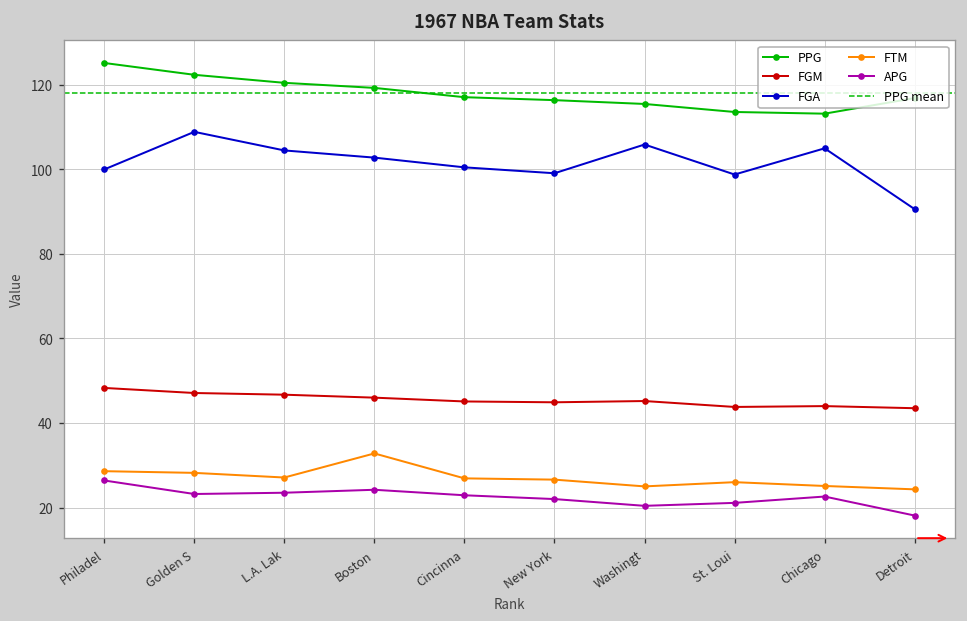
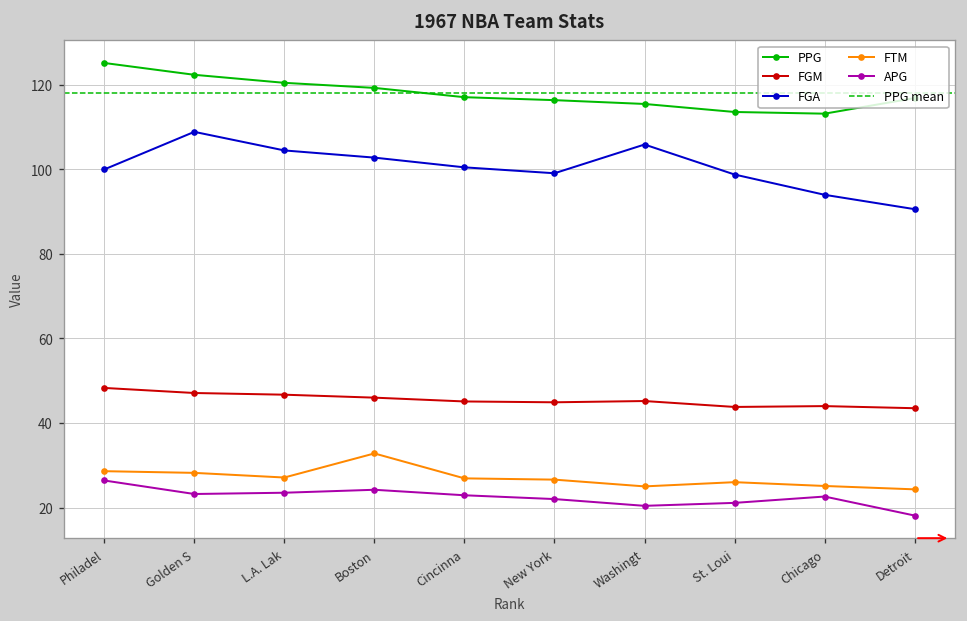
  {
    "PPG": {
      "Philadel": 125,
      "Golden S": 122,
      "L.A. Lak": 121,
      "Boston": 119,
      "Cincinna": 117,
      "New York": 116,
      "Washingt": 116,
      "St. Loui": 114,
      "Chicago": 113
    },
    "FGM": {
      "Philadel": 48,
      "Golden S": 47,
      "L.A. Lak": 47,
      "Boston": 46,
      "Cincinna": 45,
      "New York": 45,
      "Washingt": 45,
      "St. Loui": 44,
      "Chicago": 44,
      "Detroit": 44
    },
    "FGA": {
      "Philadel": 100,
      "Golden S": 109,
      "L.A. Lak": 105,
      "Boston": 103,
      "Cincinna": 101,
      "New York": 99,
      "Washingt": 106,
      "St. Loui": 99,
-     "Chicago": 105,
+     "Chicago": 94,
      "Detroit": 91
    },
    "FTM": {
      "Philadel": 29,
      "Golden S": 28,
      "L.A. Lak": 27,
      "Boston": 33,
      "Cincinna": 27,
      "New York": 27,
      "Washingt": 25,
      "St. Loui": 26,
      "Chicago": 25,
      "Detroit": 24
    },
    "APG": {
      "Philadel": 26,
      "Golden S": 23,
      "L.A. Lak": 24,
      "Boston": 24,
      "Cincinna": 23,
      "New York": 22,
      "Washingt": 20,
      "St. Loui": 21,
      "Chicago": 23,
      "Detroit": 18
    }
  }
